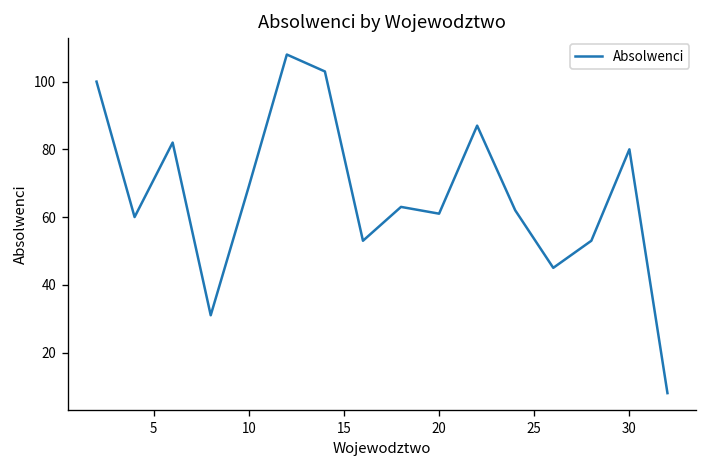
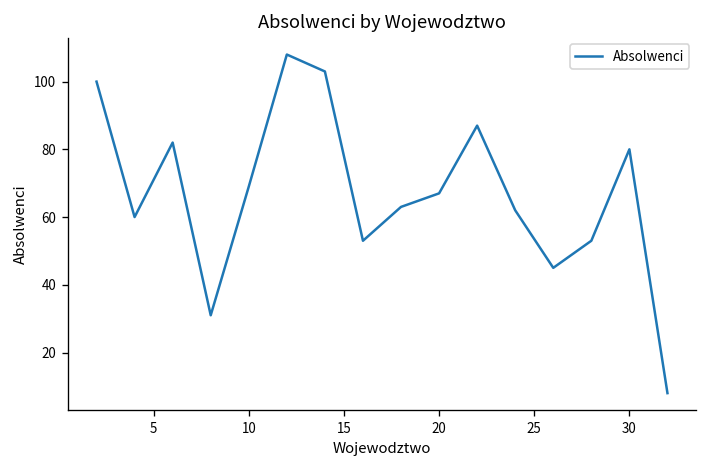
  {
    "10": 69,
-   "20": 61,
+   "20": 67,
    "30": 80
  }
